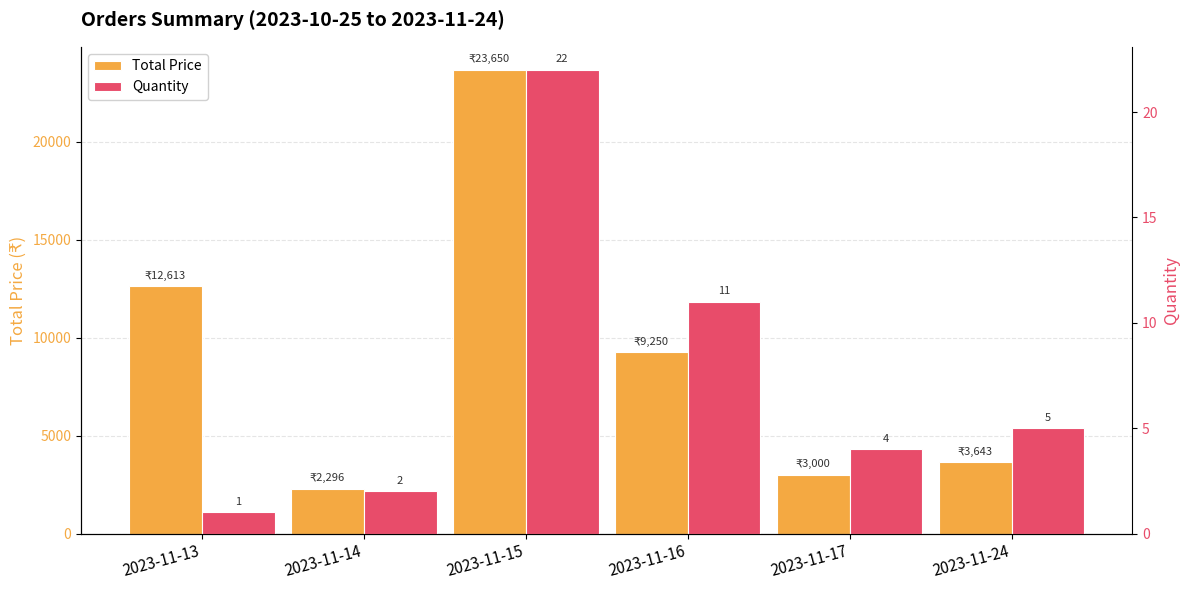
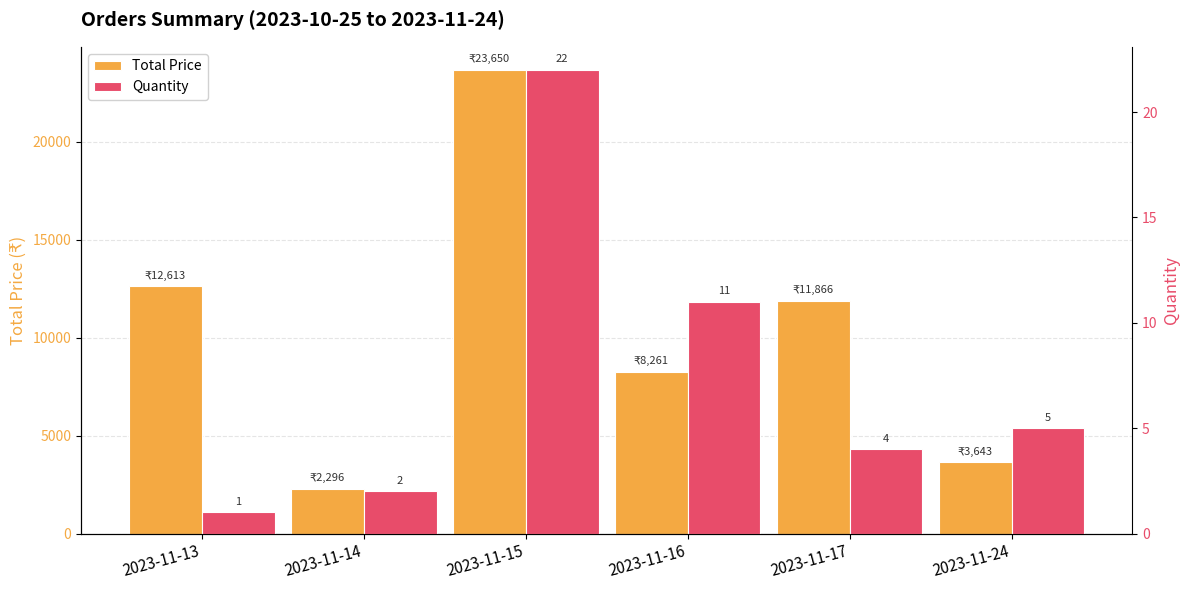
  {
    "Total Price": {
      "2023-11-13": "12,613",
      "2023-11-14": "2,296",
      "2023-11-15": "23,650",
-     "2023-11-16": "9,250",
-     "2023-11-17": "3,000",
+     "2023-11-16": "8,261",
+     "2023-11-17": "11,866",
      "2023-11-24": "3,643"
    },
    "Quantity": {
      "2023-11-13": "1",
      "2023-11-14": "2",
      "2023-11-15": "22",
      "2023-11-16": "11",
      "2023-11-17": "4",
      "2023-11-24": "5"
    }
  }
